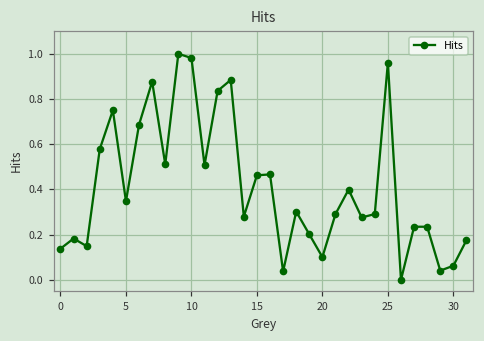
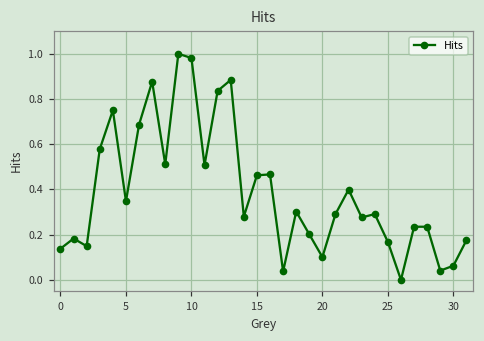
  {
    "0": 0.14,
    "5": 0.35,
    "10": 0.98,
    "15": 0.46,
    "20": 0.10,
-   "25": 0.96,
+   "25": 0.17,
    "30": 0.06
  }
